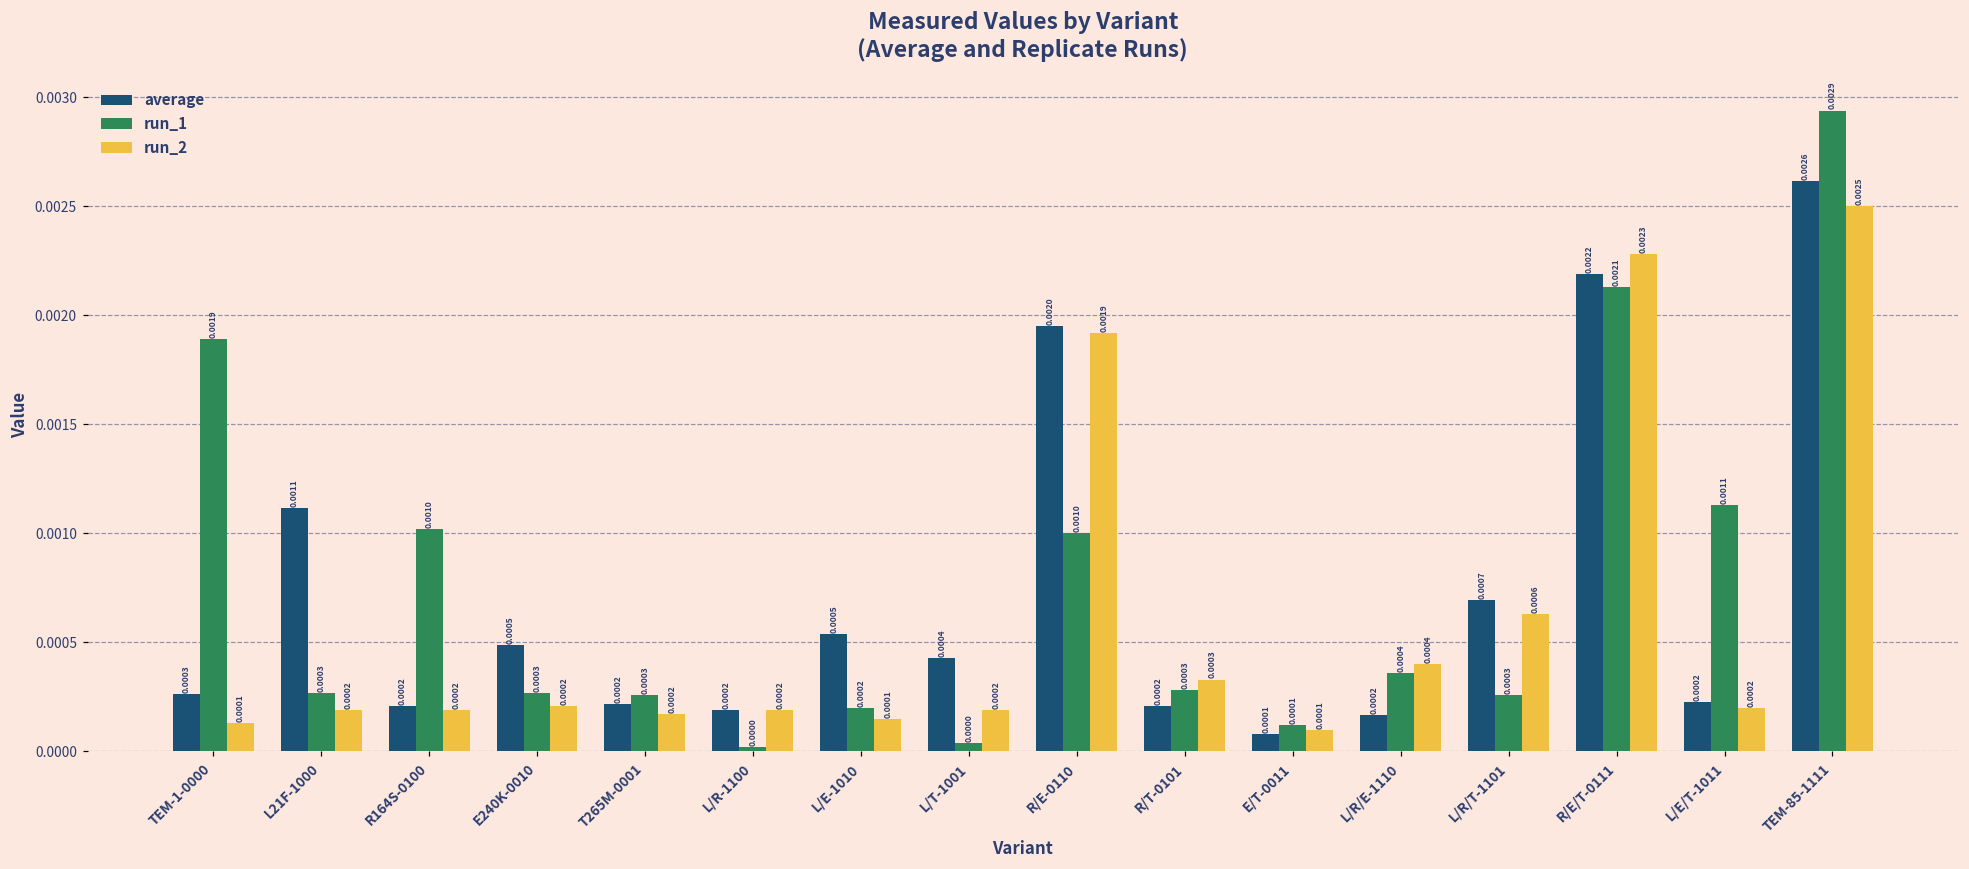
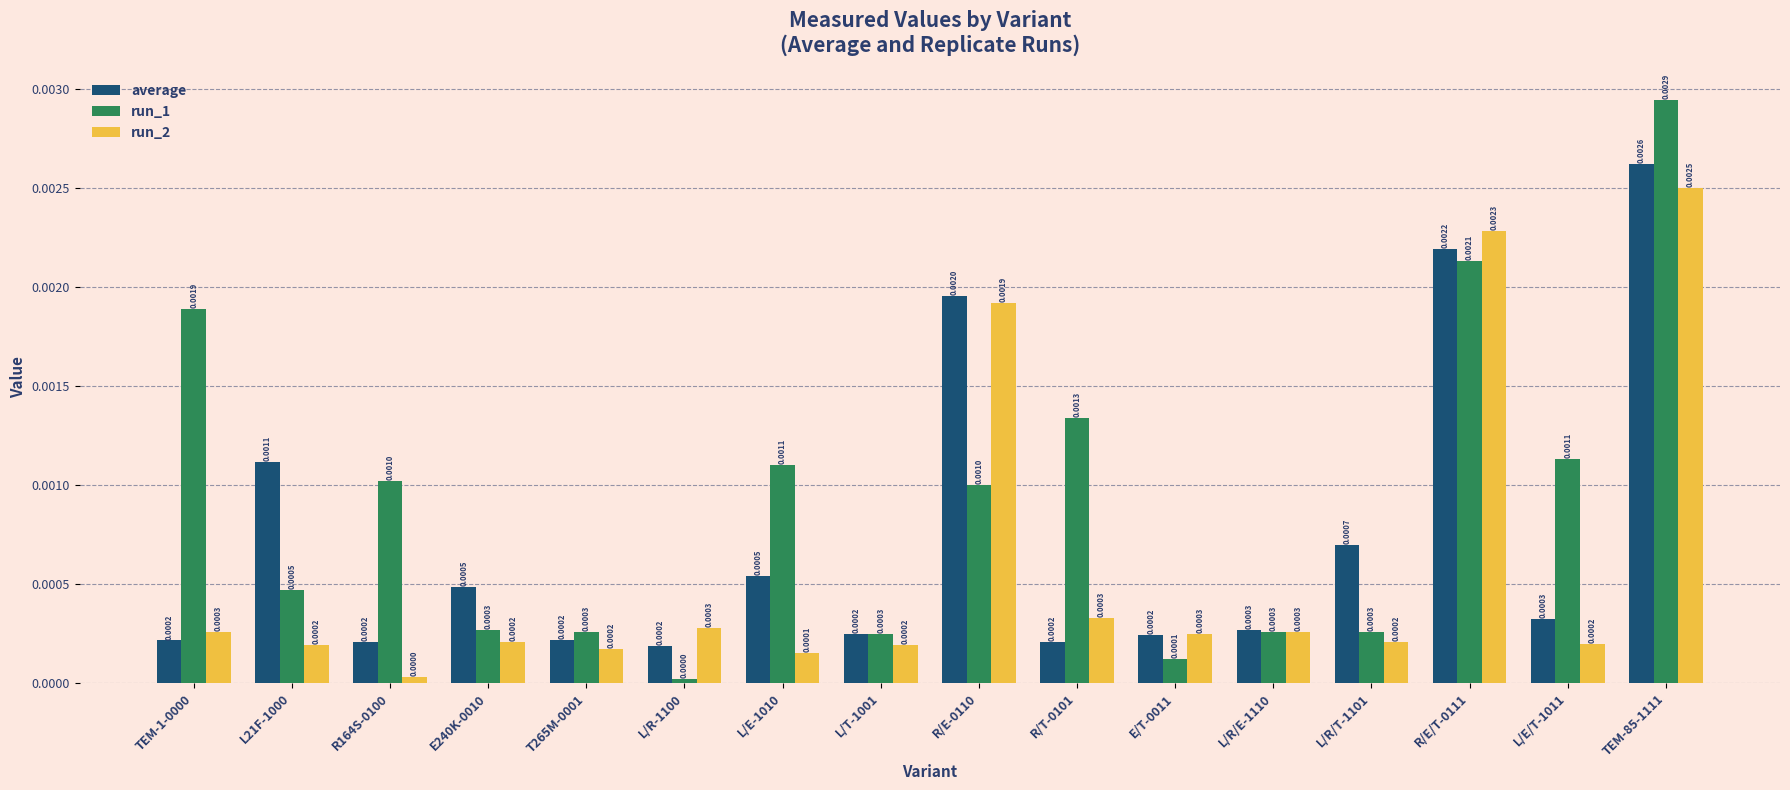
  {
    "average": {
-     "TEM-1-0000": 0.0003,
+     "TEM-1-0000": 0.0002,
      "L21F-1000": 0.0011,
      "R164S-0100": 0.0002,
      "E240K-0010": 0.0005,
      "T265M-0001": 0.0002,
      "L/R-1100": 0.0002,
      "L/E-1010": 0.0005,
-     "L/T-1001": 0.0004,
+     "L/T-1001": 0.0002,
      "R/E-0110": 0.0020,
      "R/T-0101": 0.0002,
-     "E/T-0011": 0.0001,
-     "L/R/E-1110": 0.0002,
+     "E/T-0011": 0.0002,
+     "L/R/E-1110": 0.0003,
      "L/R/T-1101": 0.0007,
      "R/E/T-0111": 0.0022,
-     "L/E/T-1011": 0.0002,
+     "L/E/T-1011": 0.0003,
      "TEM-85-1111": 0.0026
    },
    "run_1": {
      "TEM-1-0000": 0.0019,
-     "L21F-1000": 0.0003,
+     "L21F-1000": 0.0005,
      "R164S-0100": 0.0010,
      "E240K-0010": 0.0003,
      "T265M-0001": 0.0003,
      "L/R-1100": 0.0000,
-     "L/E-1010": 0.0002,
-     "L/T-1001": 0.0000,
+     "L/E-1010": 0.0011,
+     "L/T-1001": 0.0003,
      "R/E-0110": 0.0010,
-     "R/T-0101": 0.0003,
+     "R/T-0101": 0.0013,
      "E/T-0011": 0.0001,
-     "L/R/E-1110": 0.0004,
+     "L/R/E-1110": 0.0003,
      "L/R/T-1101": 0.0003,
      "R/E/T-0111": 0.0021,
      "L/E/T-1011": 0.0011,
      "TEM-85-1111": 0.0029
    },
    "run_2": {
-     "TEM-1-0000": 0.0001,
+     "TEM-1-0000": 0.0003,
      "L21F-1000": 0.0002,
-     "R164S-0100": 0.0002,
+     "R164S-0100": 0.0000,
      "E240K-0010": 0.0002,
      "T265M-0001": 0.0002,
-     "L/R-1100": 0.0002,
+     "L/R-1100": 0.0003,
      "L/E-1010": 0.0001,
      "L/T-1001": 0.0002,
      "R/E-0110": 0.0019,
      "R/T-0101": 0.0003,
-     "E/T-0011": 0.0001,
-     "L/R/E-1110": 0.0004,
-     "L/R/T-1101": 0.0006,
+     "E/T-0011": 0.0003,
+     "L/R/E-1110": 0.0003,
+     "L/R/T-1101": 0.0002,
      "R/E/T-0111": 0.0023,
      "L/E/T-1011": 0.0002,
      "TEM-85-1111": 0.0025
    }
  }
